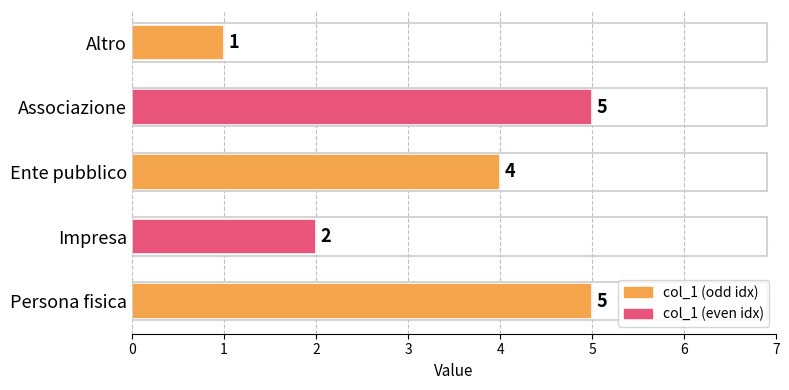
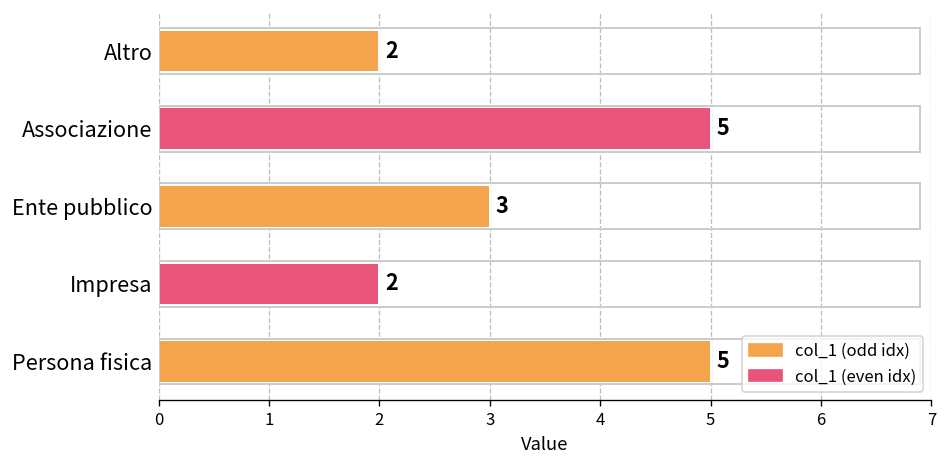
  {
-   "Altro": 1,
+   "Altro": 2,
    "Associazione": 5,
-   "Ente pubblico": 4,
+   "Ente pubblico": 3,
    "Impresa": 2,
    "Persona fisica": 5
  }
